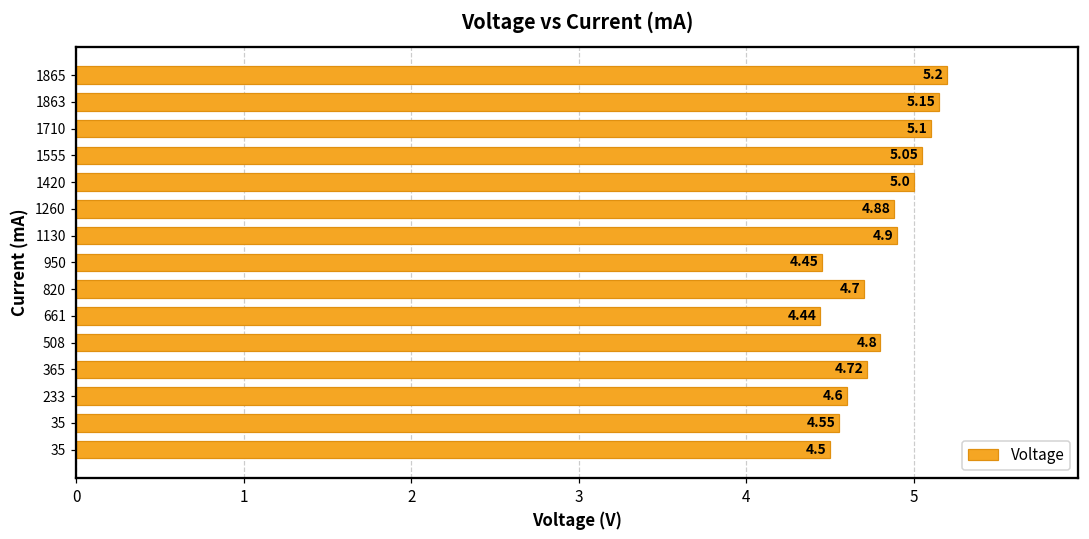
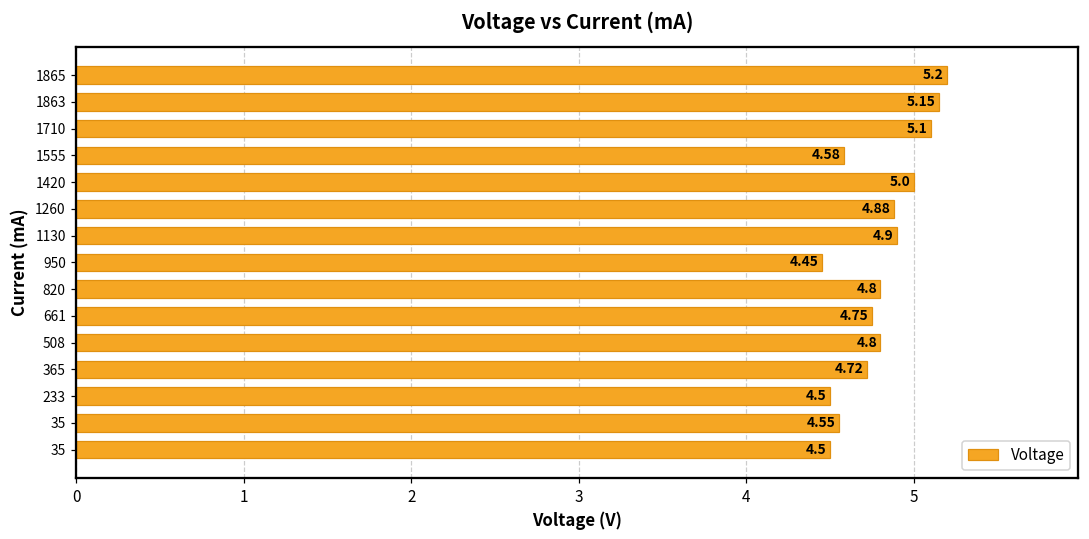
  {
    "1865": 5.2,
    "1863": 5.15,
    "1710": 5.1,
-   "1555": 5.05,
+   "1555": 4.58,
    "1420": 5.0,
    "1260": 4.88,
    "1130": 4.9,
    "950": 4.45,
-   "820": 4.7,
-   "661": 4.44,
+   "820": 4.8,
+   "661": 4.75,
    "508": 4.8,
    "365": 4.72,
-   "233": 4.6
+   "233": 4.5
  }
